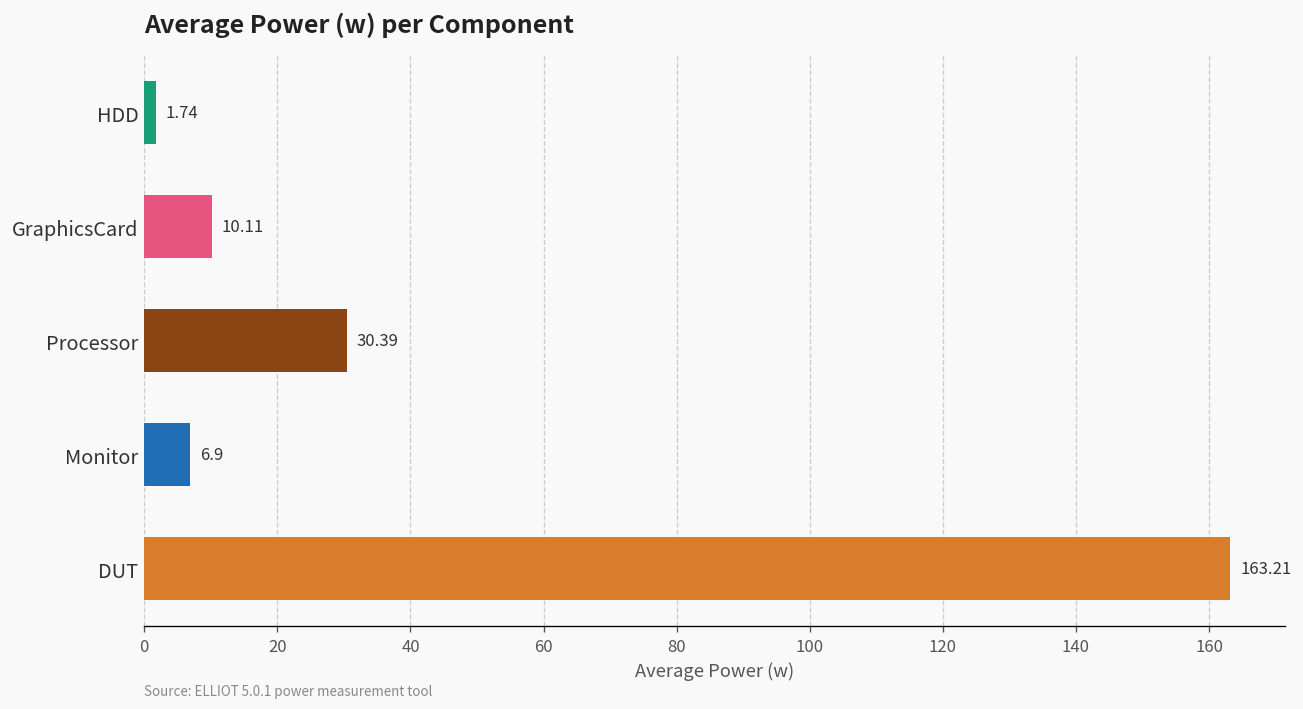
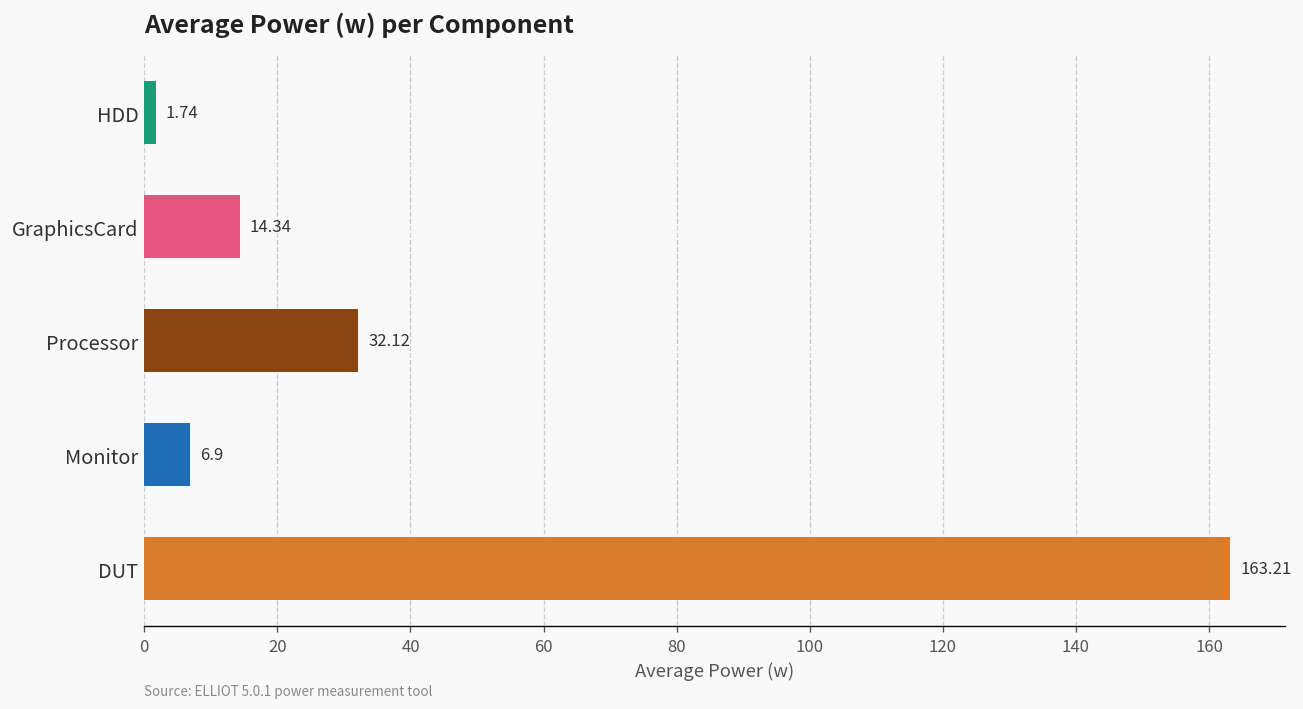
  {
    "HDD": 1.74,
-   "GraphicsCard": 10.11,
-   "Processor": 30.39,
+   "GraphicsCard": 14.34,
+   "Processor": 32.12,
    "Monitor": 6.9,
    "DUT": 163.21
  }
